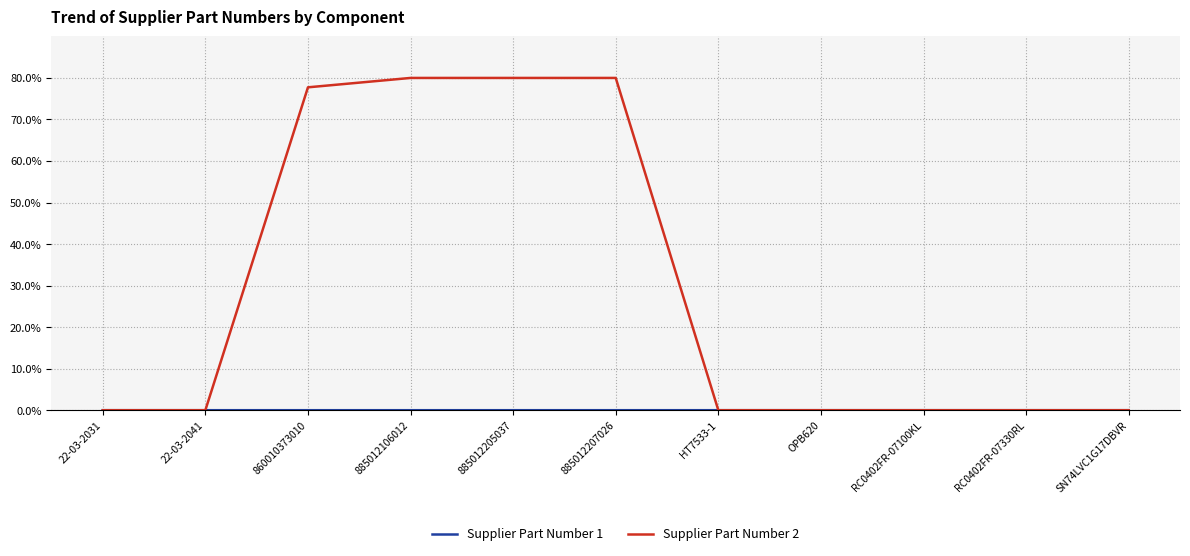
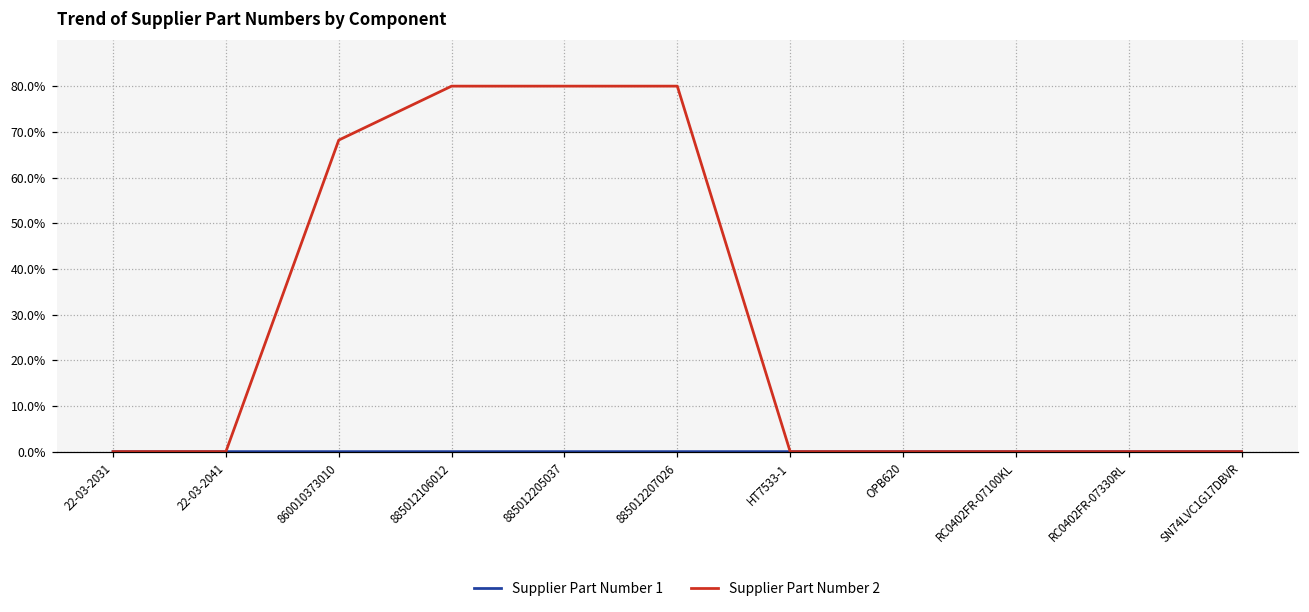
  {
    "Supplier Part Number 1": {
      "860010373010": "0%",
      "885012106012": "0%",
      "885012205037": "0%",
      "885012207026": "0%"
    },
    "Supplier Part Number 2": {
-     "860010373010": "78%",
+     "860010373010": "68%",
      "885012106012": "80%",
      "885012205037": "80%",
      "885012207026": "80%"
    }
  }
